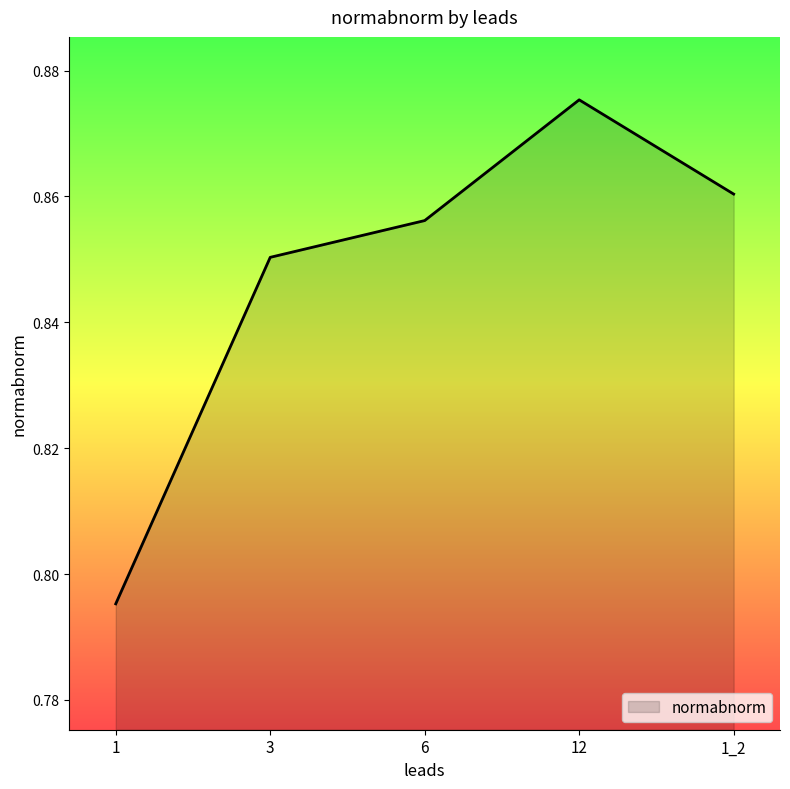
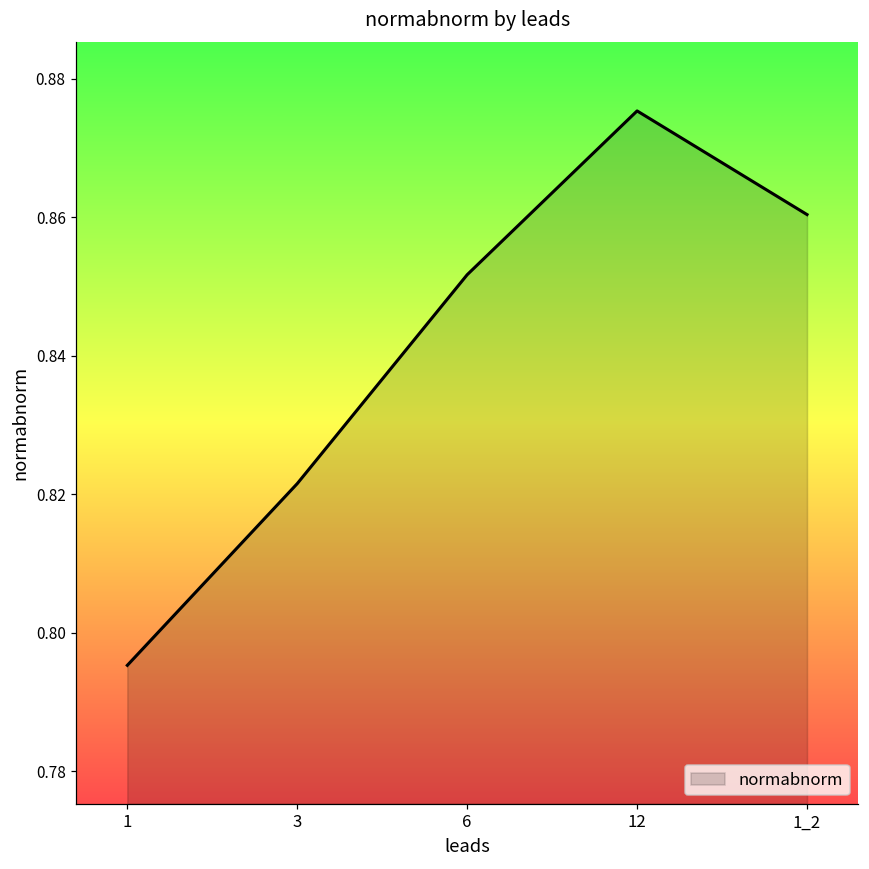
  {
    "1": 0.795,
-   "3": 0.850,
-   "6": 0.856,
+   "3": 0.822,
+   "6": 0.852,
    "12": 0.875,
    "1_2": 0.860
  }
